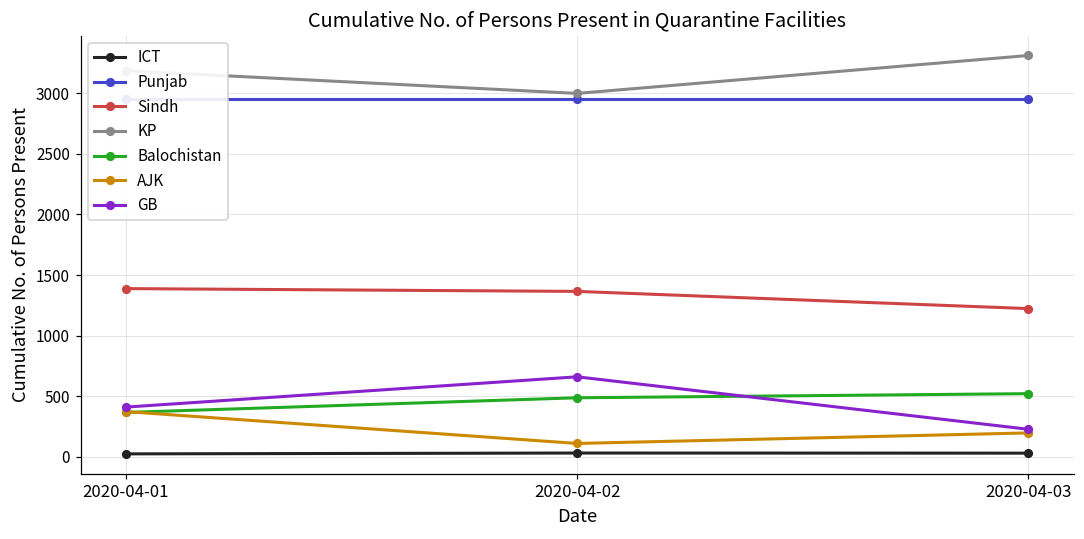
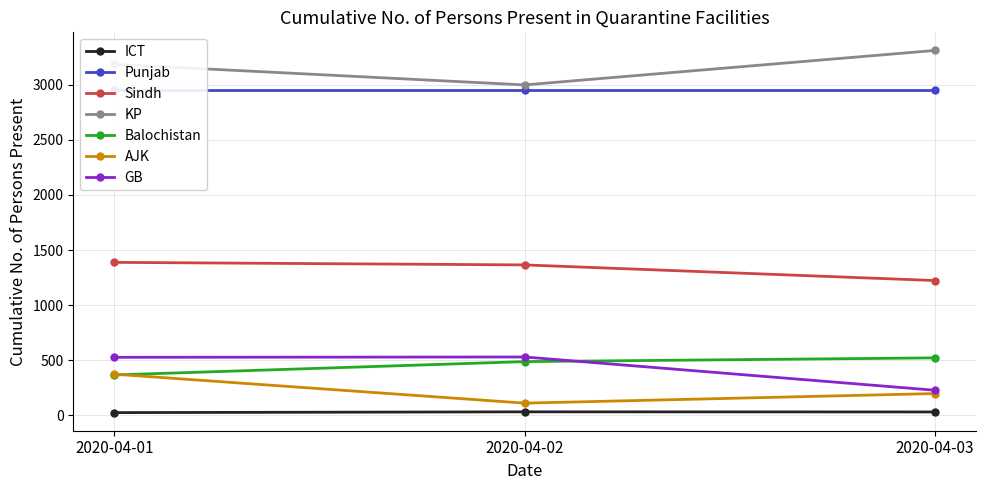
  {
    "ICT": {
      "2020-04-01": 20,
      "2020-04-02": 30,
      "2020-04-03": 30
    },
    "Punjab": {
      "2020-04-02": 2960,
      "2020-04-03": 2960
    },
    "Sindh": {
      "2020-04-01": 1390,
      "2020-04-02": 1370,
      "2020-04-03": 1220
    },
    "KP": {
      "2020-04-02": 3000,
      "2020-04-03": 3310
    },
    "Balochistan": {
      "2020-04-02": 490,
      "2020-04-03": 520
    },
    "AJK": {
      "2020-04-02": 110,
      "2020-04-03": 200
    },
    "GB": {
-     "2020-04-01": 410,
-     "2020-04-02": 660,
+     "2020-04-01": 530,
+     "2020-04-02": 530,
      "2020-04-03": 230
    }
  }
